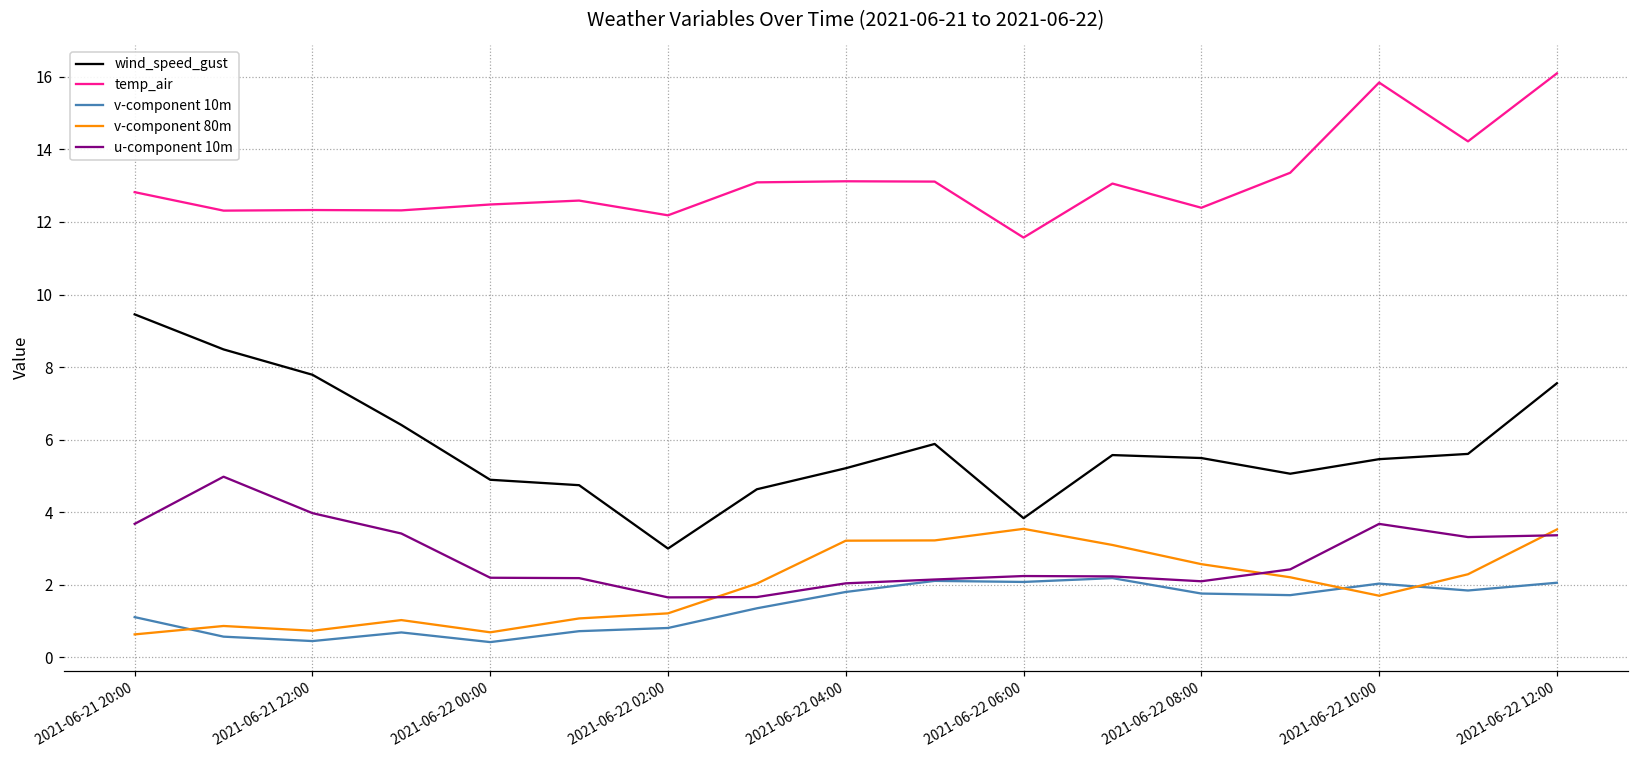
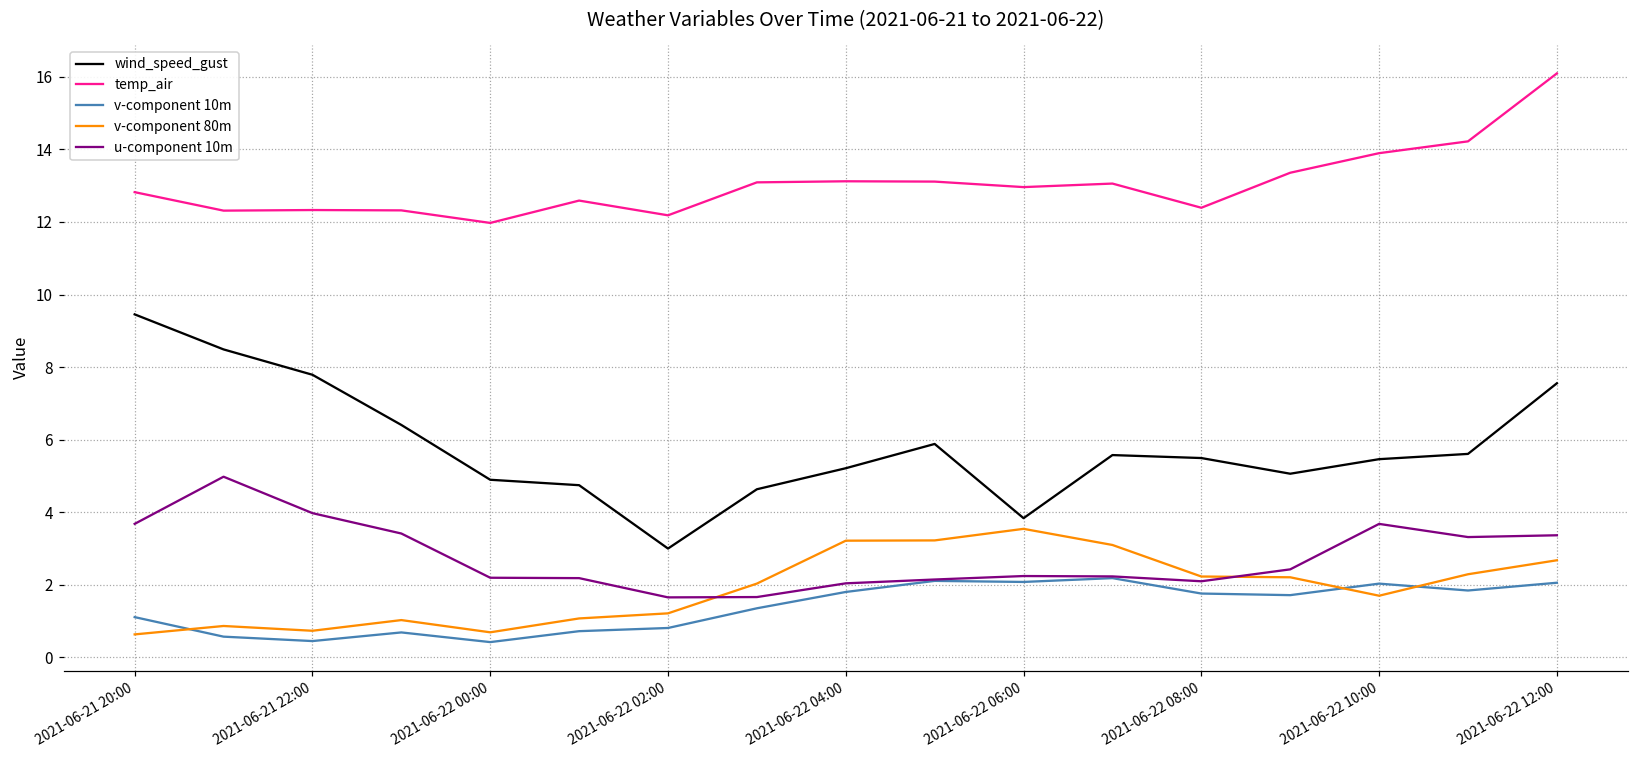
  {
    "wind_speed_gust": {
      "2021-06-21 20:00": 9.5,
      "2021-06-21 22:00": 7.8,
      "2021-06-22 00:00": 4.9,
      "2021-06-22 02:00": 3.0,
      "2021-06-22 04:00": 5.2,
      "2021-06-22 06:00": 3.8,
      "2021-06-22 08:00": 5.5,
      "2021-06-22 10:00": 5.5,
      "2021-06-22 12:00": 7.6
    },
    "temp_air": {
      "2021-06-21 20:00": 12.8,
      "2021-06-21 22:00": 12.3,
-     "2021-06-22 00:00": 12.5,
+     "2021-06-22 00:00": 12.0,
      "2021-06-22 02:00": 12.2,
      "2021-06-22 04:00": 13.1,
-     "2021-06-22 06:00": 11.6,
+     "2021-06-22 06:00": 13.0,
      "2021-06-22 08:00": 12.4,
-     "2021-06-22 10:00": 15.8,
+     "2021-06-22 10:00": 13.9,
      "2021-06-22 12:00": 16.1
    },
    "v-component 10m": {
      "2021-06-21 20:00": 1.1,
      "2021-06-21 22:00": 0.4,
      "2021-06-22 00:00": 0.4,
      "2021-06-22 02:00": 0.8,
      "2021-06-22 04:00": 1.8,
      "2021-06-22 06:00": 2.1,
      "2021-06-22 08:00": 1.8,
      "2021-06-22 10:00": 2.0,
      "2021-06-22 12:00": 2.1
    },
    "v-component 80m": {
      "2021-06-21 20:00": 0.6,
      "2021-06-21 22:00": 0.7,
      "2021-06-22 00:00": 0.7,
      "2021-06-22 02:00": 1.2,
      "2021-06-22 04:00": 3.2,
      "2021-06-22 06:00": 3.5,
-     "2021-06-22 08:00": 2.6,
+     "2021-06-22 08:00": 2.2,
      "2021-06-22 10:00": 1.7,
-     "2021-06-22 12:00": 3.5
+     "2021-06-22 12:00": 2.7
    },
    "u-component 10m": {
      "2021-06-21 20:00": 3.7,
      "2021-06-21 22:00": 4.0,
      "2021-06-22 00:00": 2.2,
      "2021-06-22 02:00": 1.7,
      "2021-06-22 04:00": 2.0,
      "2021-06-22 06:00": 2.2,
      "2021-06-22 08:00": 2.1,
      "2021-06-22 10:00": 3.7,
      "2021-06-22 12:00": 3.4
    }
  }
